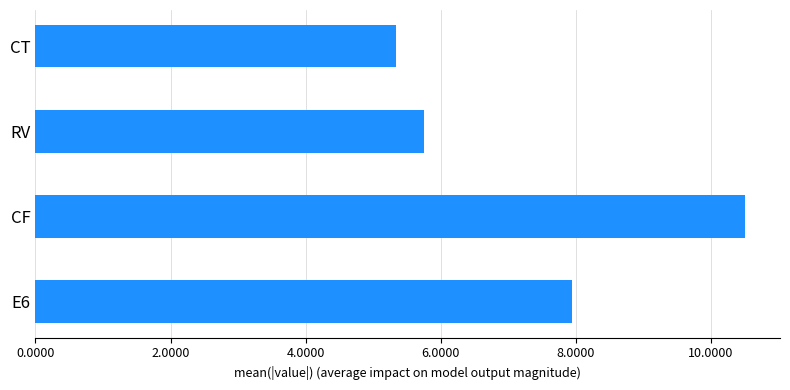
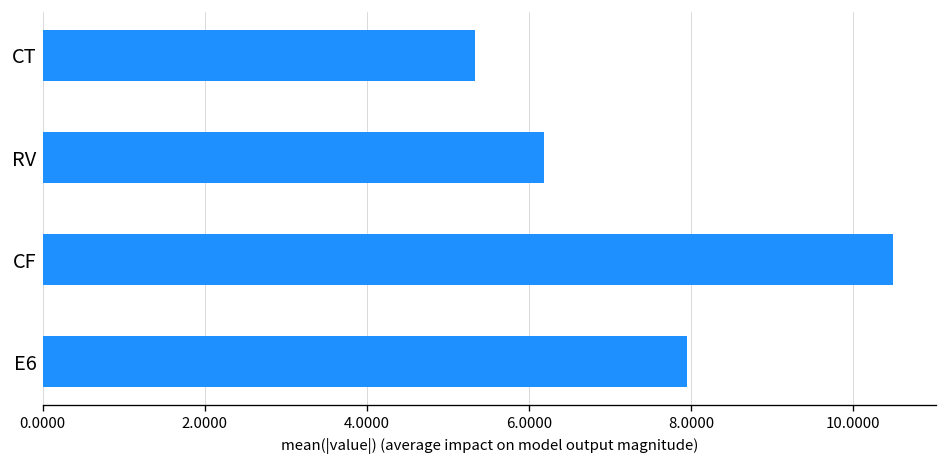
  {
    "CT": 5.3,
-   "RV": 5.7,
+   "RV": 6.2,
    "CF": 10.5,
    "E6": 8.0
  }
